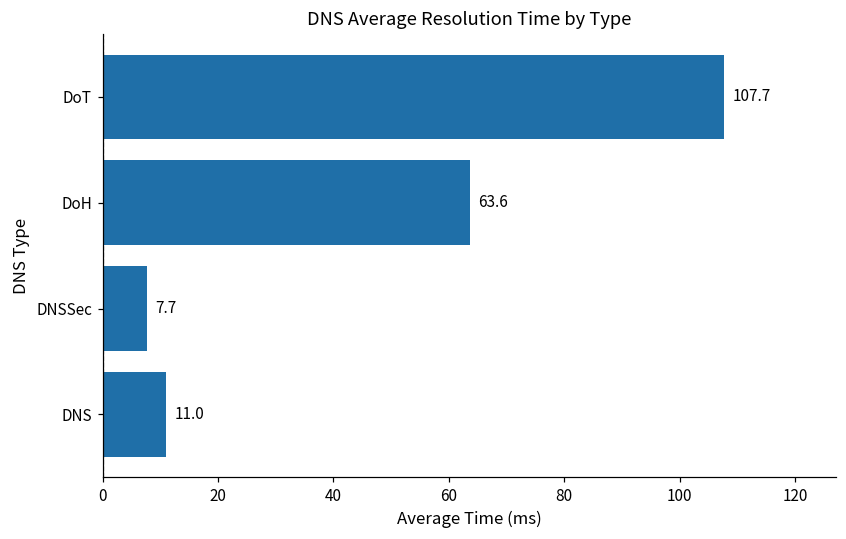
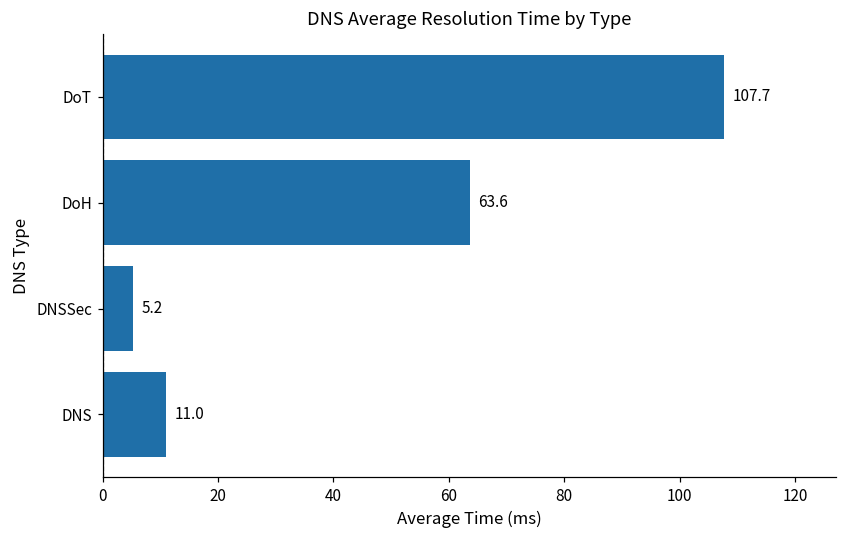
  {
    "DoT": 107.7,
    "DoH": 63.6,
-   "DNSSec": 7.7,
+   "DNSSec": 5.2,
    "DNS": 11.0
  }
